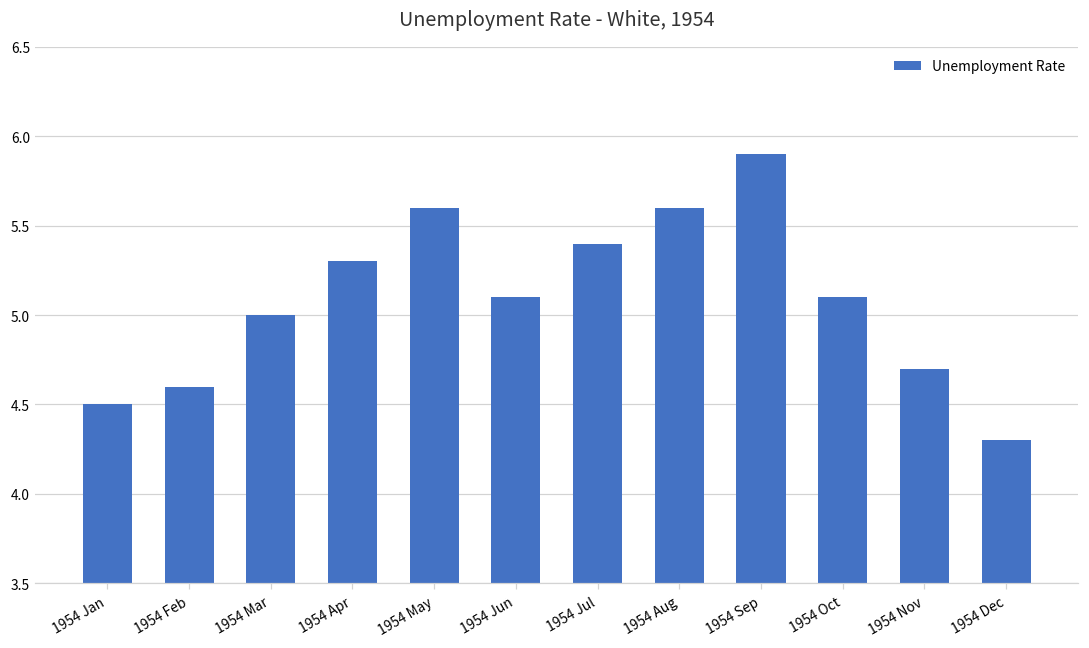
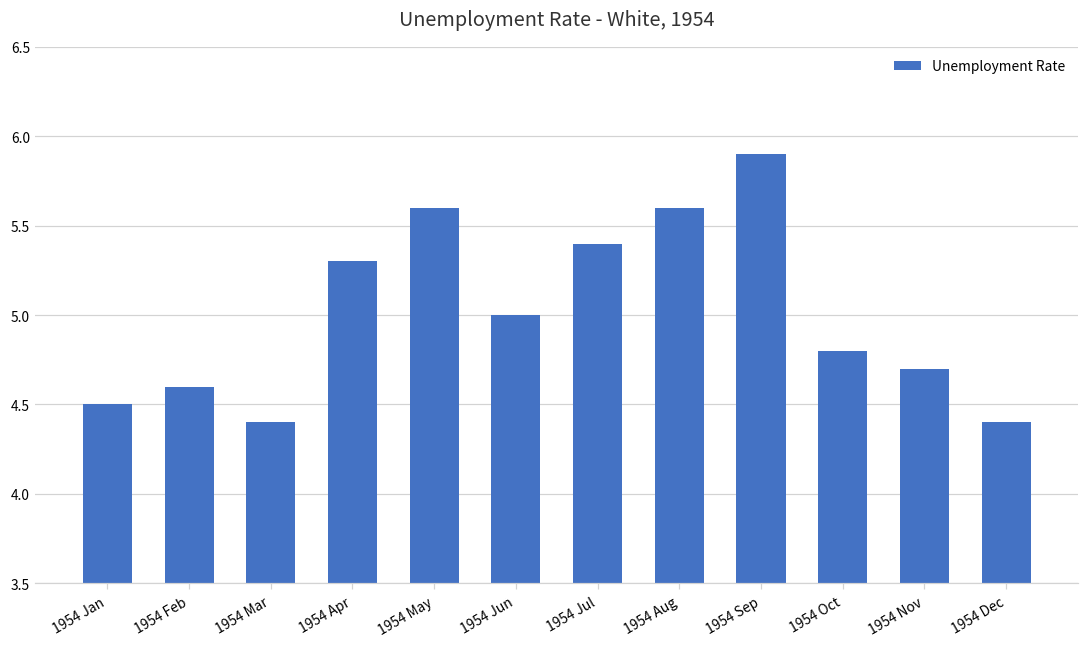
  {
    "1954 Jan": 4.5,
    "1954 Feb": 4.6,
-   "1954 Mar": 5.0,
+   "1954 Mar": 4.4,
    "1954 Apr": 5.3,
    "1954 May": 5.6,
-   "1954 Jun": 5.1,
+   "1954 Jun": 5.0,
    "1954 Jul": 5.4,
    "1954 Aug": 5.6,
    "1954 Sep": 5.9,
-   "1954 Oct": 5.1,
+   "1954 Oct": 4.8,
    "1954 Nov": 4.7,
-   "1954 Dec": 4.3
+   "1954 Dec": 4.4
  }
